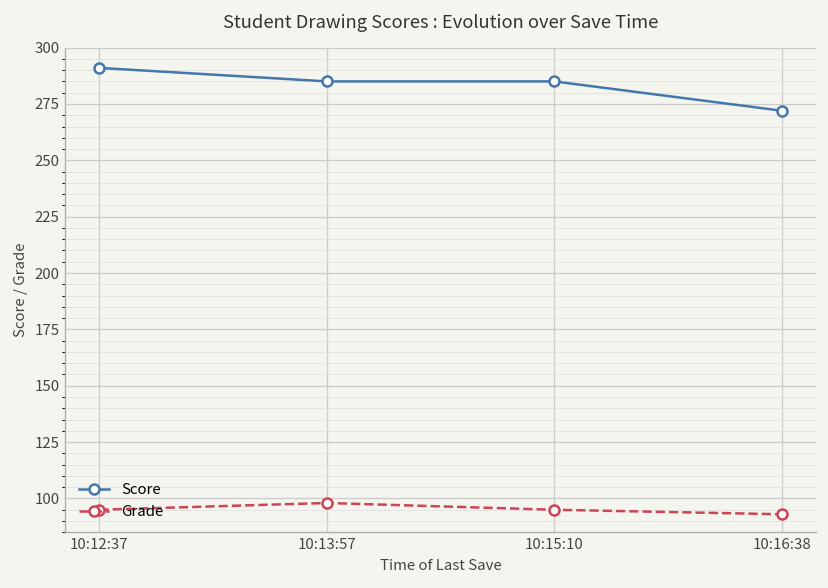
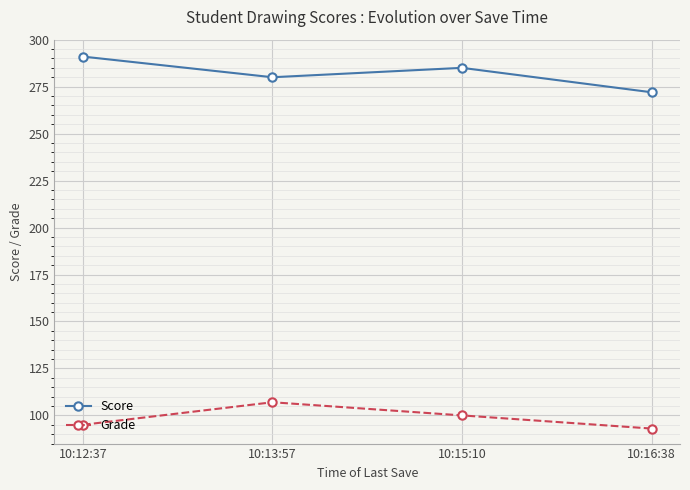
  {
    "Score": {
      "10:12:37": 291,
-     "10:13:57": 285,
+     "10:13:57": 280,
      "10:15:10": 285,
      "10:16:38": 272
    },
    "Grade": {
      "10:12:37": 95,
-     "10:13:57": 98,
-     "10:15:10": 95,
+     "10:13:57": 107,
+     "10:15:10": 100,
      "10:16:38": 93
    }
  }
